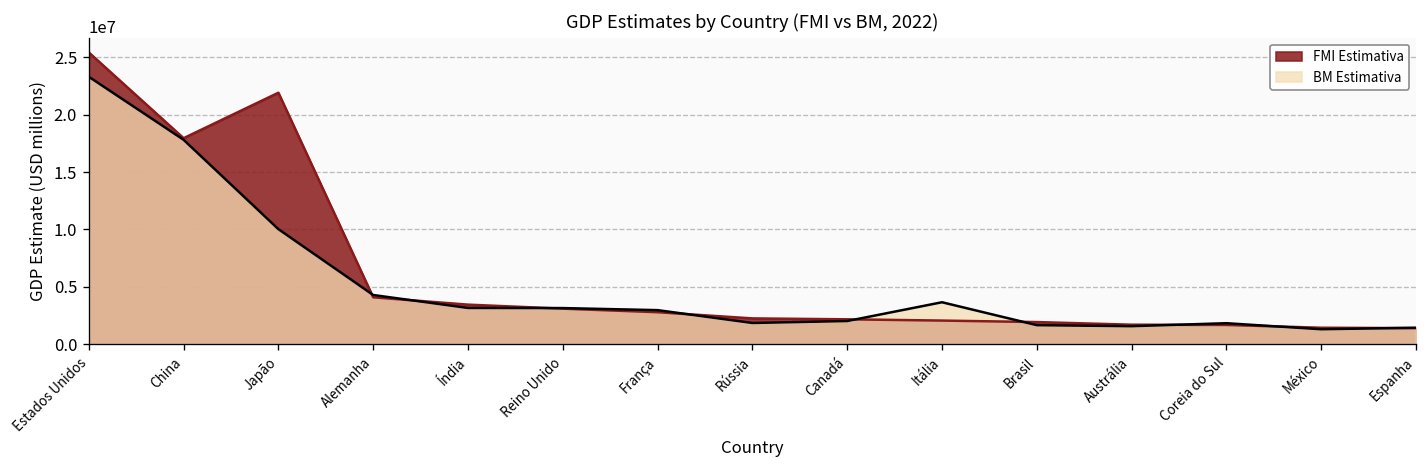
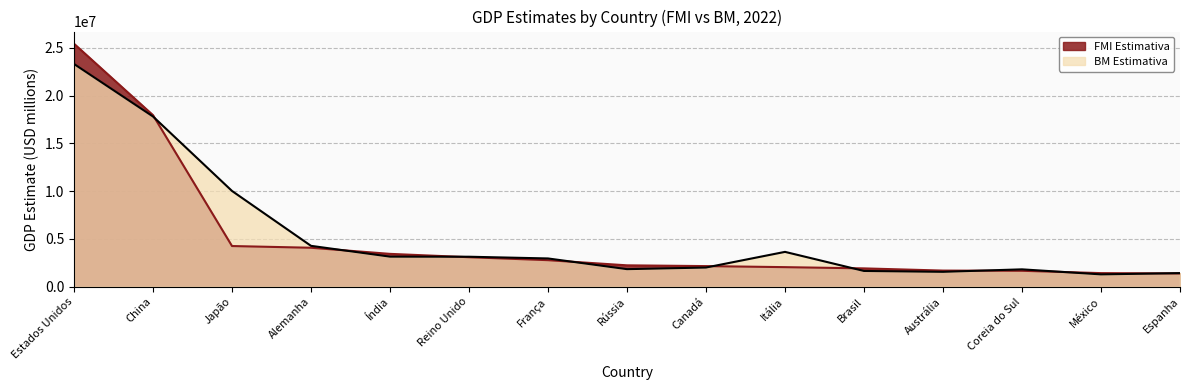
  {
    "FMI Estimativa": {
      "Estados Unidos": 25000000,
-     "Japão": 22000000,
+     "Japão": 4000000,
      "Índia": 3000000,
      "Rússia": 2000000,
      "Itália": 2000000,
      "Brasil": 2000000
    },
    "BM Estimativa": {
      "Estados Unidos": 23000000,
      "Japão": 10000000,
      "Índia": 3000000,
      "Rússia": 2000000,
      "Itália": 4000000,
      "Brasil": 2000000
    }
  }
